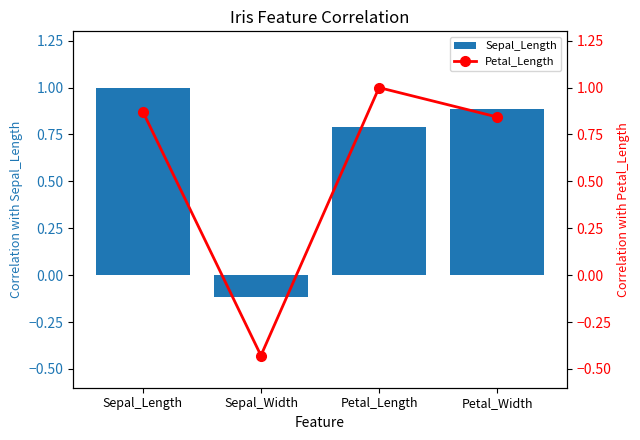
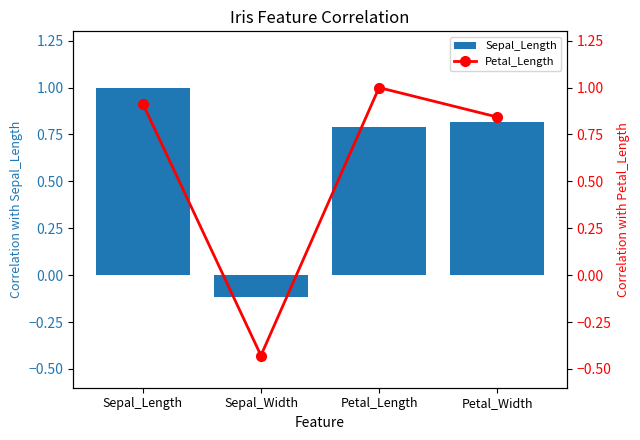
  {
    "Sepal_Length": {
      "Sepal_Length": 1.00,
      "Sepal_Width": -0.12,
      "Petal_Length": 0.79,
-     "Petal_Width": 0.88
+     "Petal_Width": 0.82
    },
    "Petal_Length": {
-     "Sepal_Length": 0.87,
+     "Sepal_Length": 0.91,
      "Sepal_Width": -0.43,
      "Petal_Length": 1.00,
      "Petal_Width": 0.84
    }
  }
